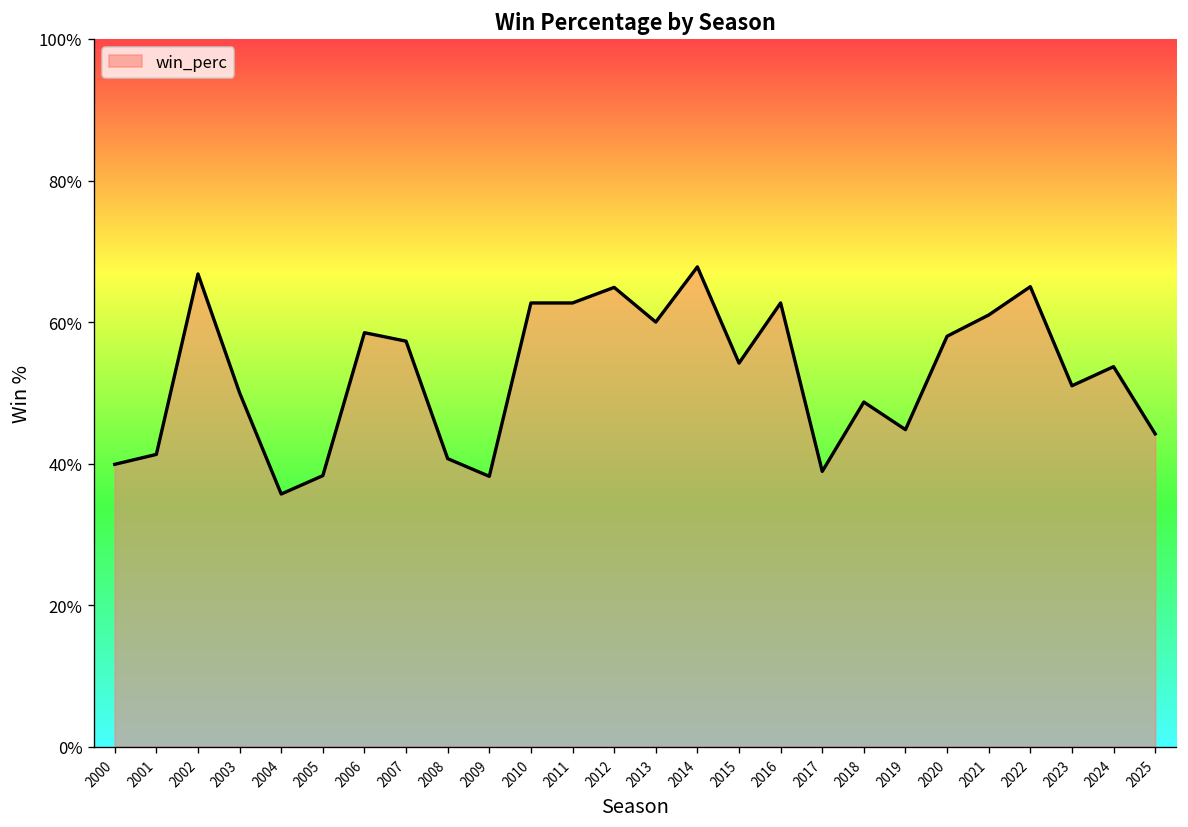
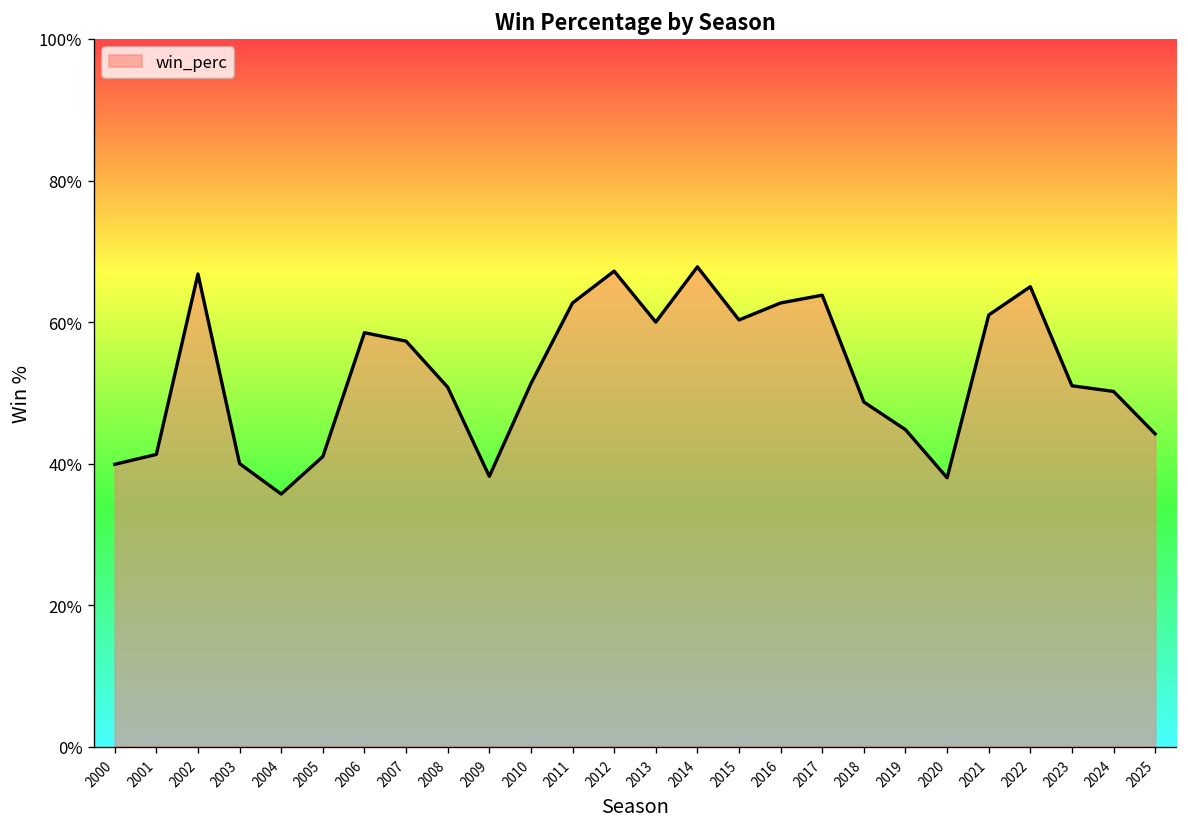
  {
    "2000": "40%",
    "2001": "41%",
    "2002": "67%",
-   "2003": "50%",
+   "2003": "40%",
    "2004": "36%",
-   "2005": "38%",
+   "2005": "41%",
    "2006": "59%",
    "2007": "57%",
-   "2008": "41%",
+   "2008": "51%",
    "2009": "38%",
-   "2010": "63%",
+   "2010": "51%",
    "2011": "63%",
-   "2012": "65%",
+   "2012": "67%",
    "2013": "60%",
    "2014": "68%",
-   "2015": "54%",
+   "2015": "60%",
    "2016": "63%",
-   "2017": "39%",
+   "2017": "64%",
    "2018": "49%",
    "2019": "45%",
-   "2020": "58%",
+   "2020": "38%",
    "2021": "61%",
    "2022": "65%",
    "2023": "51%",
-   "2024": "54%",
+   "2024": "50%",
    "2025": "44%"
  }
